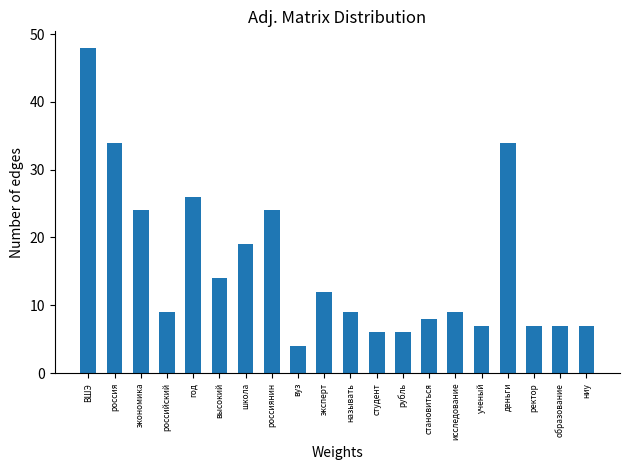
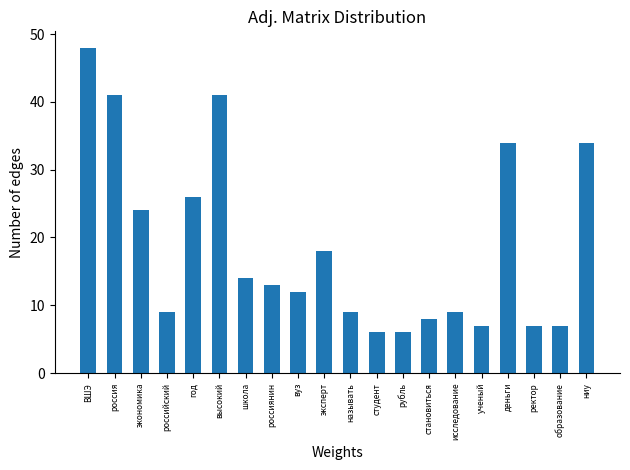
  {
    "ВШЭ": 48,
-   "россия": 34,
+   "россия": 41,
    "экономика": 24,
    "российский": 9,
    "год": 26,
-   "высокий": 14,
-   "школа": 19,
-   "россиянин": 24,
-   "вуз": 4,
-   "эксперт": 12,
+   "высокий": 41,
+   "школа": 14,
+   "россиянин": 13,
+   "вуз": 12,
+   "эксперт": 18,
    "называть": 9,
    "студент": 6,
    "рубль": 6,
    "становиться": 8,
    "исследование": 9,
    "ученый": 7,
    "деньги": 34,
    "ректор": 7,
    "образование": 7,
-   "ниу": 7
+   "ниу": 34
  }
